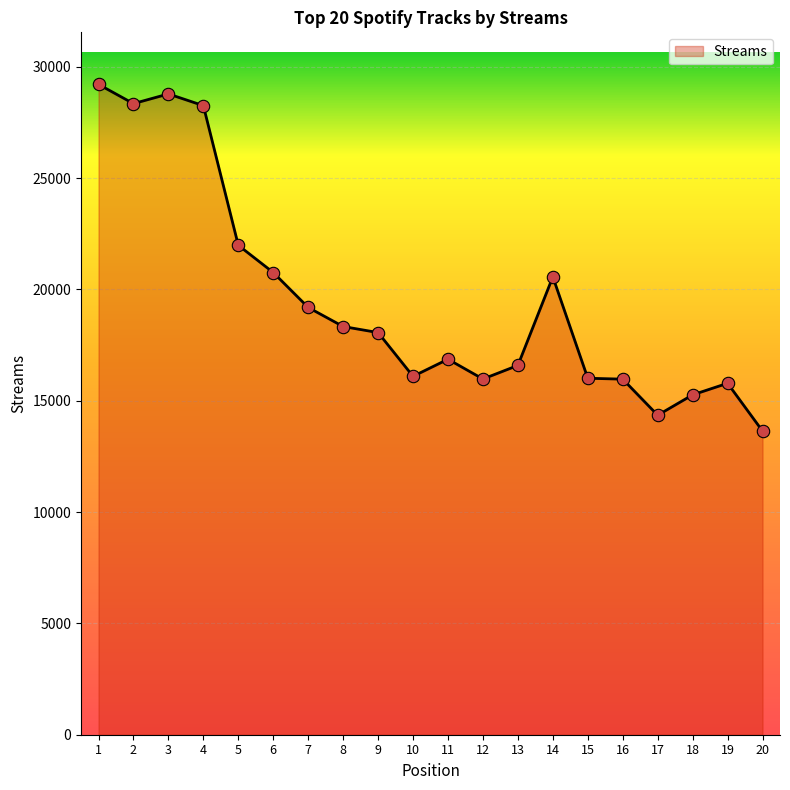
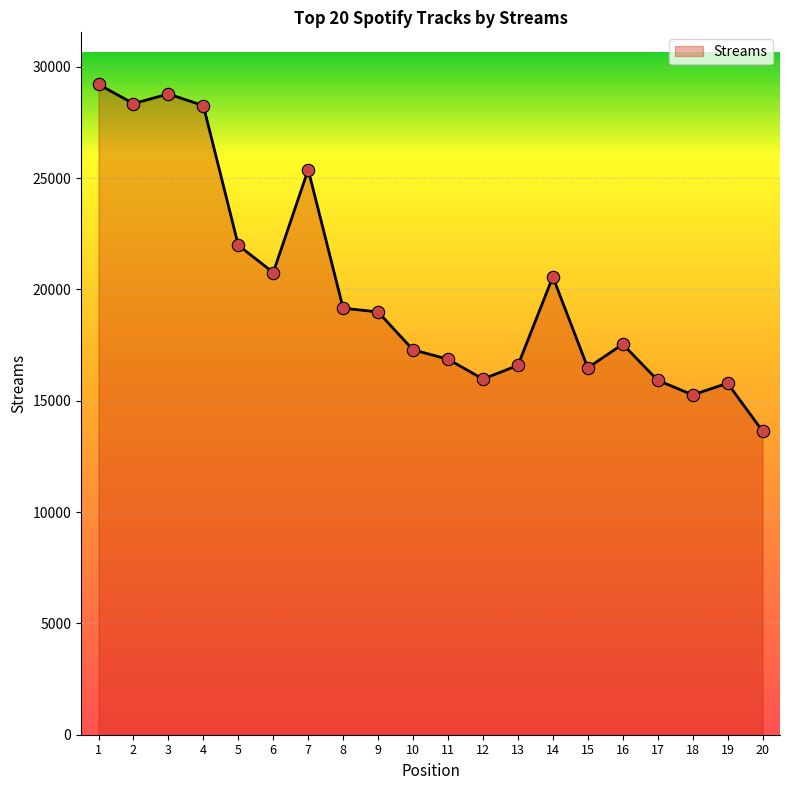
  {
    "1": 29200,
    "2": 28400,
    "3": 28800,
    "4": 28300,
    "5": 22000,
    "6": 20800,
-   "7": 19200,
-   "8": 18300,
-   "9": 18100,
-   "10": 16100,
+   "7": 25400,
+   "8": 19200,
+   "9": 19000,
+   "10": 17300,
    "11": 16900,
    "12": 16000,
    "13": 16600,
    "14": 20600,
-   "15": 16000,
-   "16": 16000,
-   "17": 14400,
+   "15": 16500,
+   "16": 17500,
+   "17": 15900,
    "18": 15300,
    "19": 15800,
    "20": 13600
  }
